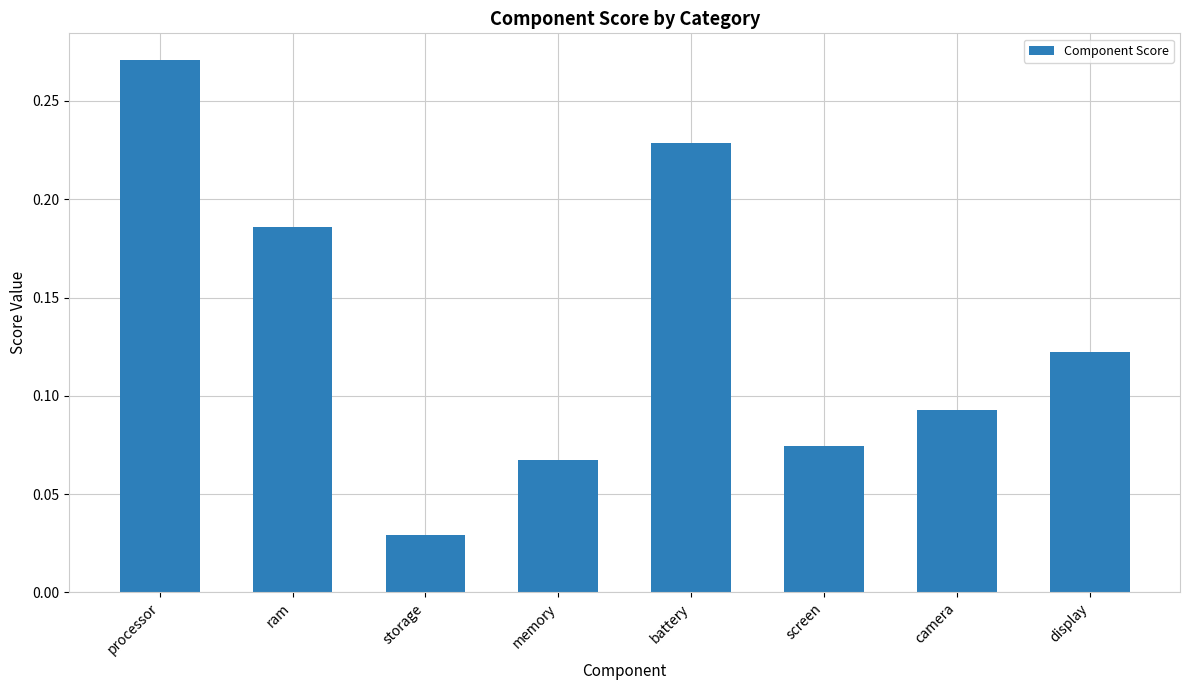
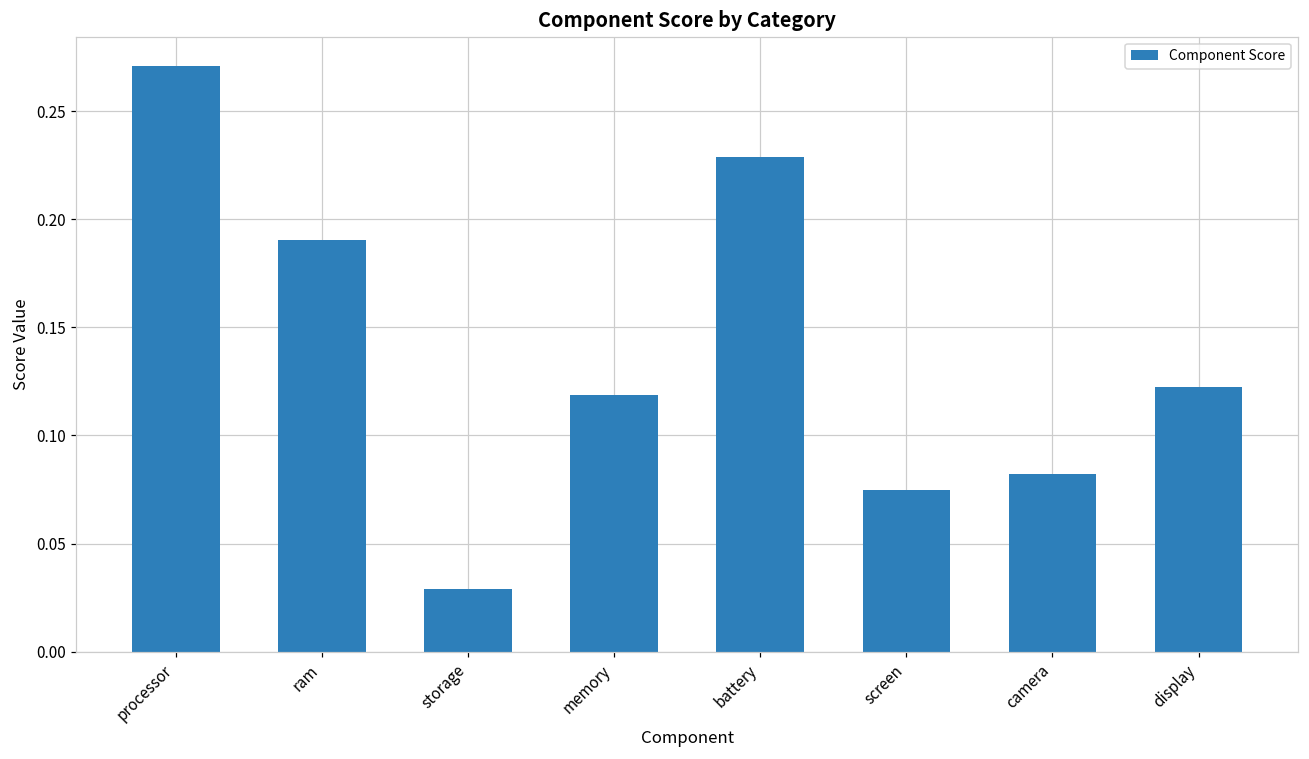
  {
    "processor": 0.271,
-   "ram": 0.186,
+   "ram": 0.190,
    "storage": 0.029,
-   "memory": 0.067,
+   "memory": 0.119,
    "battery": 0.229,
    "screen": 0.075,
-   "camera": 0.093,
+   "camera": 0.082,
    "display": 0.122
  }
